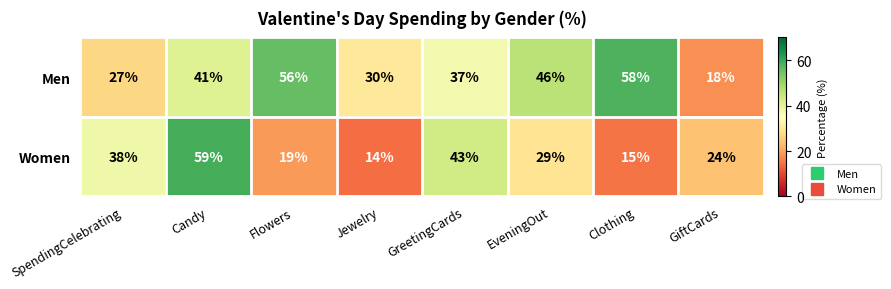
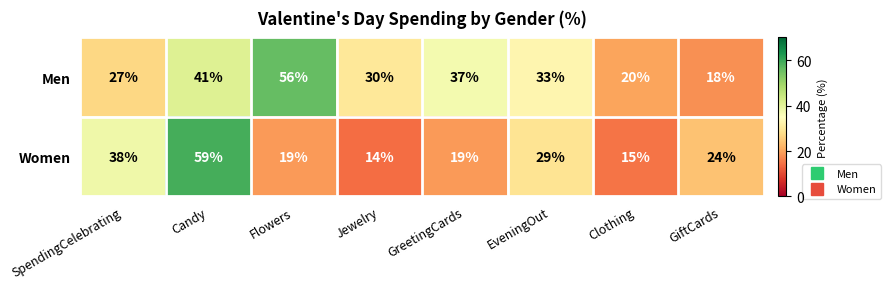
  {
    "Men": {
      "SpendingCelebrating": "27%",
      "Candy": "41%",
      "Flowers": "56%",
      "Jewelry": "30%",
      "GreetingCards": "37%",
-     "EveningOut": "46%",
-     "Clothing": "58%",
+     "EveningOut": "33%",
+     "Clothing": "20%",
      "GiftCards": "18%"
    },
    "Women": {
      "SpendingCelebrating": "38%",
      "Candy": "59%",
      "Flowers": "19%",
      "Jewelry": "14%",
-     "GreetingCards": "43%",
+     "GreetingCards": "19%",
      "EveningOut": "29%",
      "Clothing": "15%",
      "GiftCards": "24%"
    }
  }
